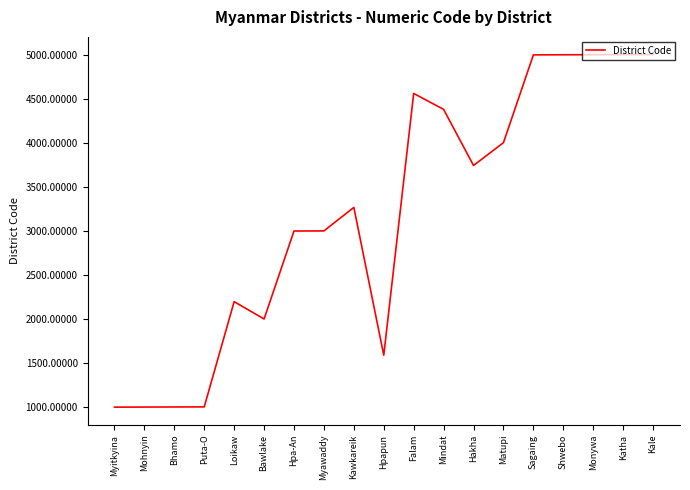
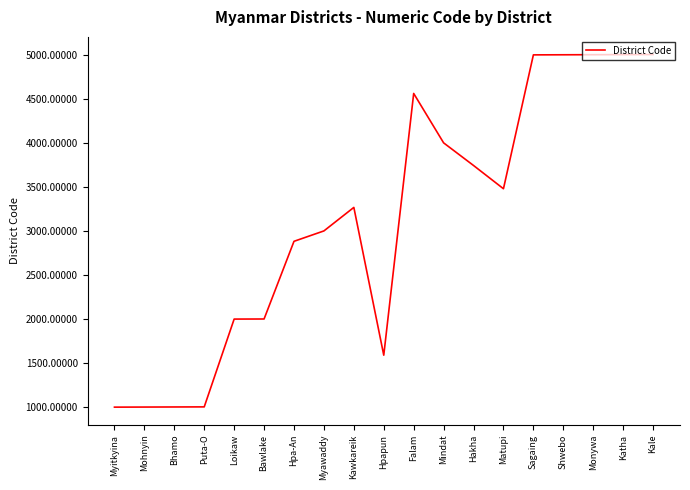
  {
    "Myitkyina": 1000,
    "Mohnyin": 1000,
    "Bhamo": 1000,
    "Puta-O": 1000,
-   "Loikaw": 2200,
+   "Loikaw": 2000,
    "Bawlake": 2000,
-   "Hpa-An": 3000,
+   "Hpa-An": 2900,
    "Myawaddy": 3000,
    "Kawkareik": 3300,
    "Hpapun": 1600,
    "Falam": 4600,
-   "Mindat": 4400,
+   "Mindat": 4000,
    "Hakha": 3700,
-   "Matupi": 4000,
+   "Matupi": 3500,
    "Sagaing": 5000,
    "Shwebo": 5000
  }
